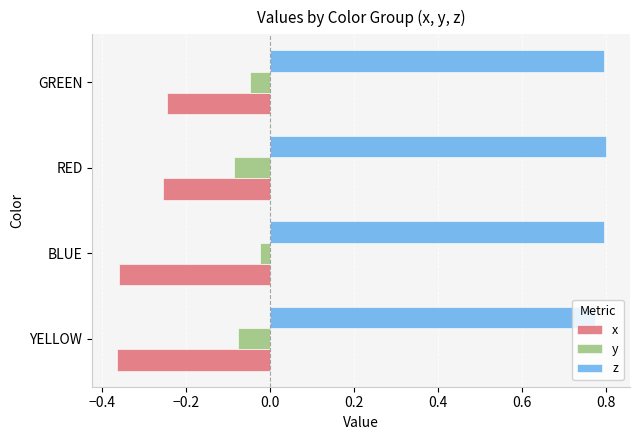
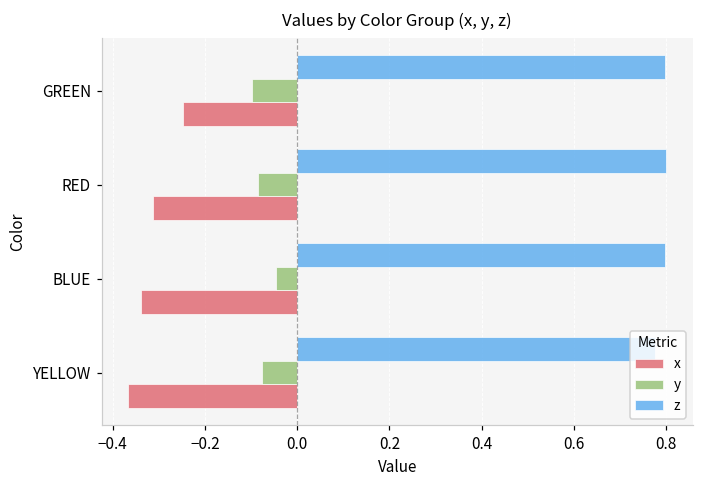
  {
    "x": {
      "GREEN": -0.25,
-     "RED": -0.26,
-     "BLUE": -0.36,
+     "RED": -0.31,
+     "BLUE": -0.34,
      "YELLOW": -0.37
    },
    "y": {
-     "GREEN": -0.05,
+     "GREEN": -0.10,
      "RED": -0.09,
-     "BLUE": -0.02,
+     "BLUE": -0.05,
      "YELLOW": -0.08
    },
    "z": {
      "GREEN": 0.80,
      "RED": 0.80,
      "BLUE": 0.80
    }
  }
